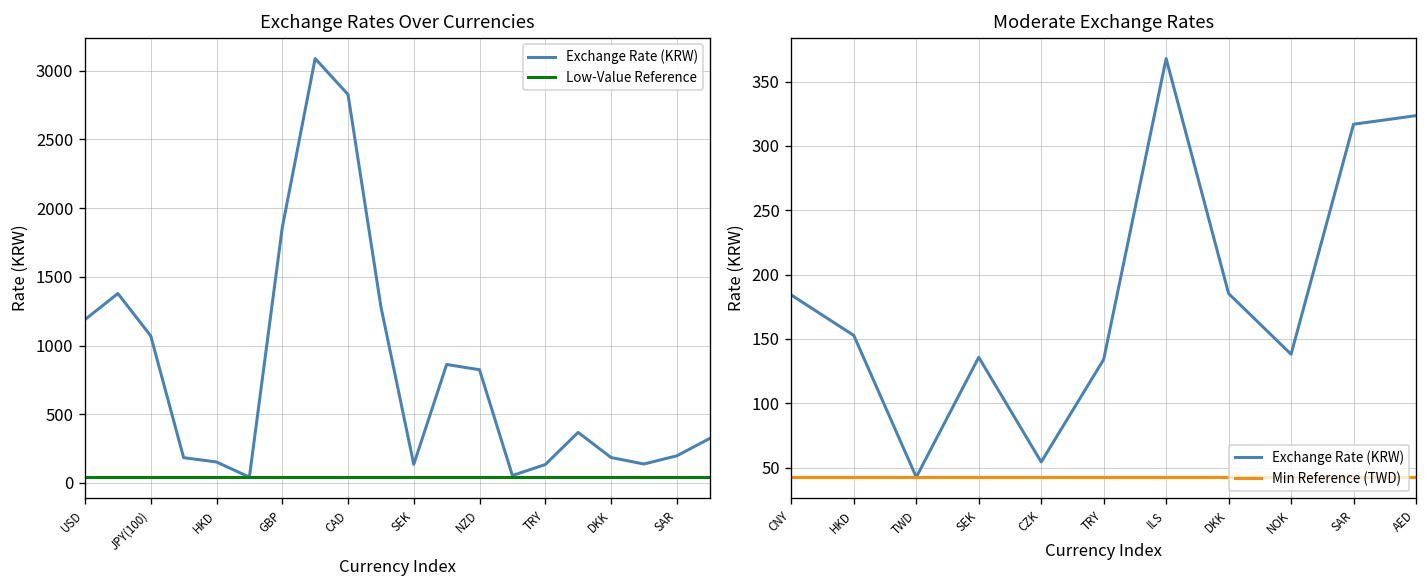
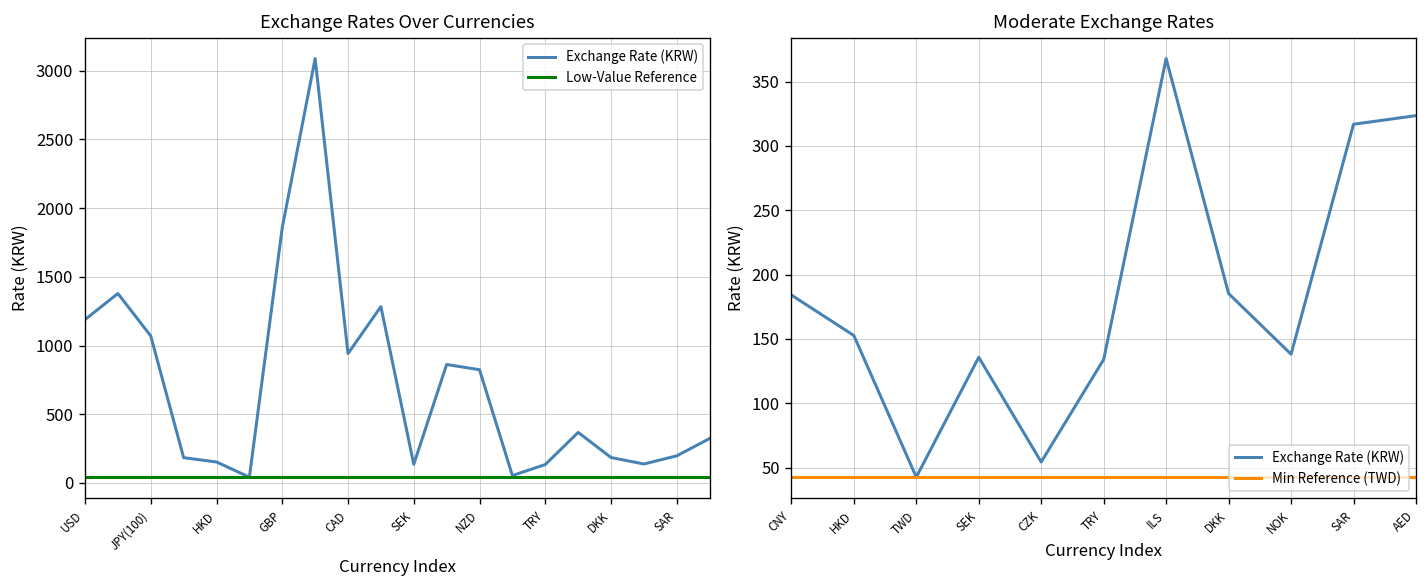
  {
    "Exchange Rates Over Currencies": {
      "Exchange Rate (KRW)": {
        "USD": 1190,
        "JPY(100)": 1070,
        "HKD": 150,
        "GBP": 1860,
-       "CAD": 2830,
+       "CAD": 940,
        "SEK": 140,
        "NZD": 820,
        "TRY": 130,
        "DKK": 190,
        "SAR": 200
      },
      "Low-Value Reference": {
        "USD": 40,
        "JPY(100)": 40,
        "HKD": 40,
        "GBP": 40,
        "CAD": 40,
        "SEK": 40,
        "NZD": 40,
        "TRY": 40,
        "DKK": 40,
        "SAR": 40
      }
    },
    "Moderate Exchange Rates": {
      "Exchange Rate (KRW)": {
        "CNY": 184,
        "HKD": 153,
        "SEK": 136,
        "CZK": 54,
        "TRY": 134,
        "ILS": 368,
        "DKK": 185,
        "NOK": 138,
        "SAR": 317,
        "AED": 324
      },
      "Min Reference (TWD)": {
        "CNY": 43,
        "HKD": 43,
        "SEK": 43,
        "CZK": 43,
        "TRY": 43,
        "ILS": 43,
        "AED": 43
      }
    }
  }
